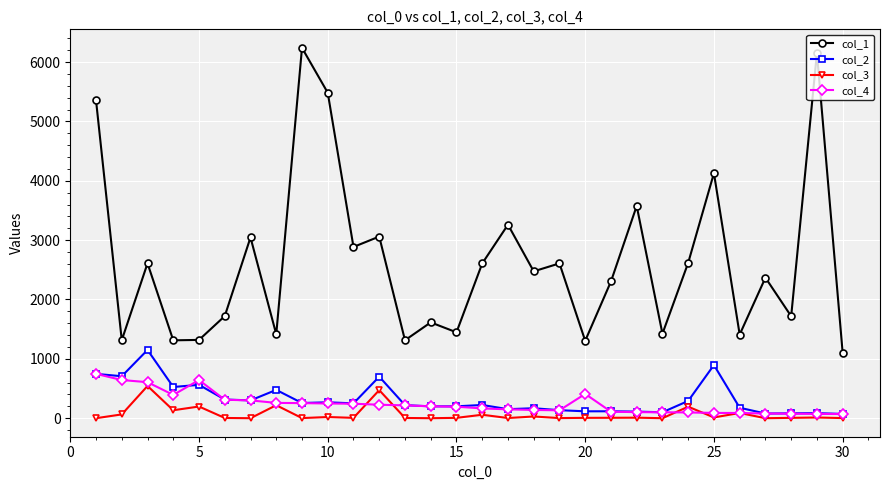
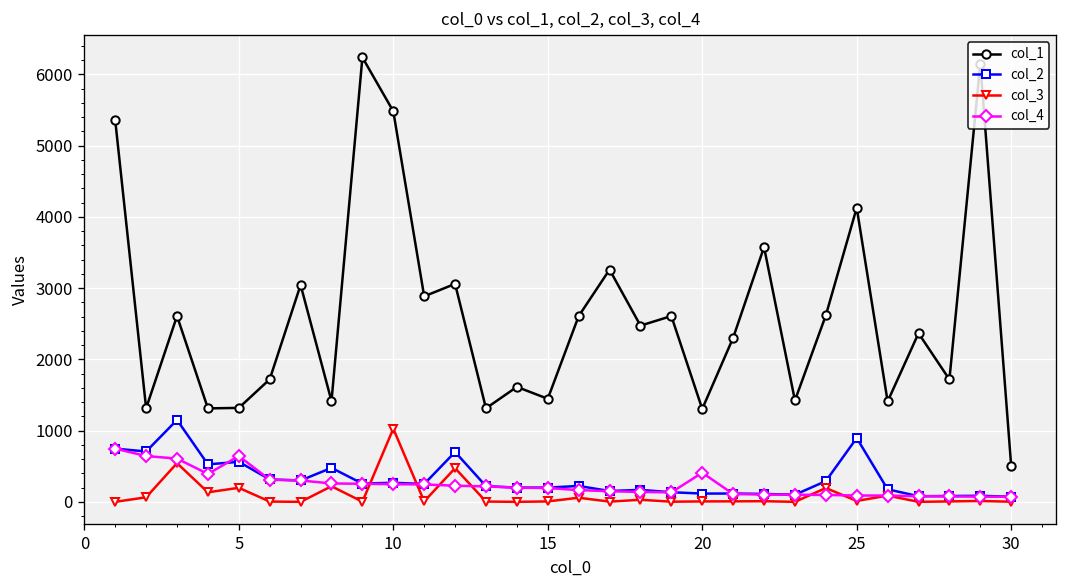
  {
    "col_1": {
      "5": 1300,
      "10": 5500,
      "15": 1400,
      "20": 1300,
      "25": 4100,
-     "30": 1100
+     "30": 500
    },
    "col_2": {
      "5": 600,
      "20": 100,
      "25": 900
    },
    "col_3": {
      "5": 200,
-     "10": 0,
+     "10": 1000,
      "15": 0,
      "20": 0,
      "25": 0,
      "30": 0
    },
    "col_4": {
      "5": 600,
      "20": 400,
      "25": 100
    }
  }
